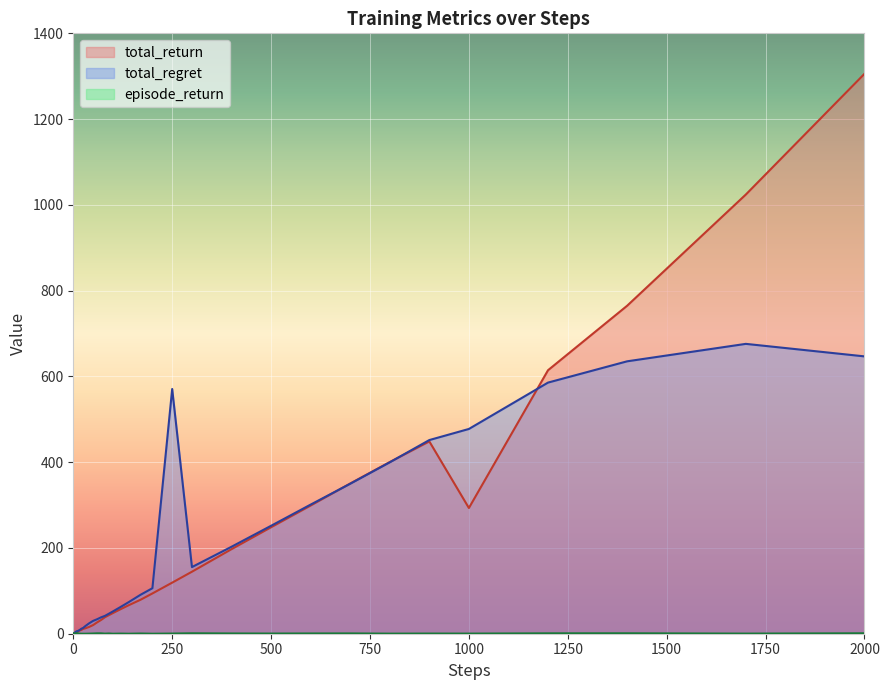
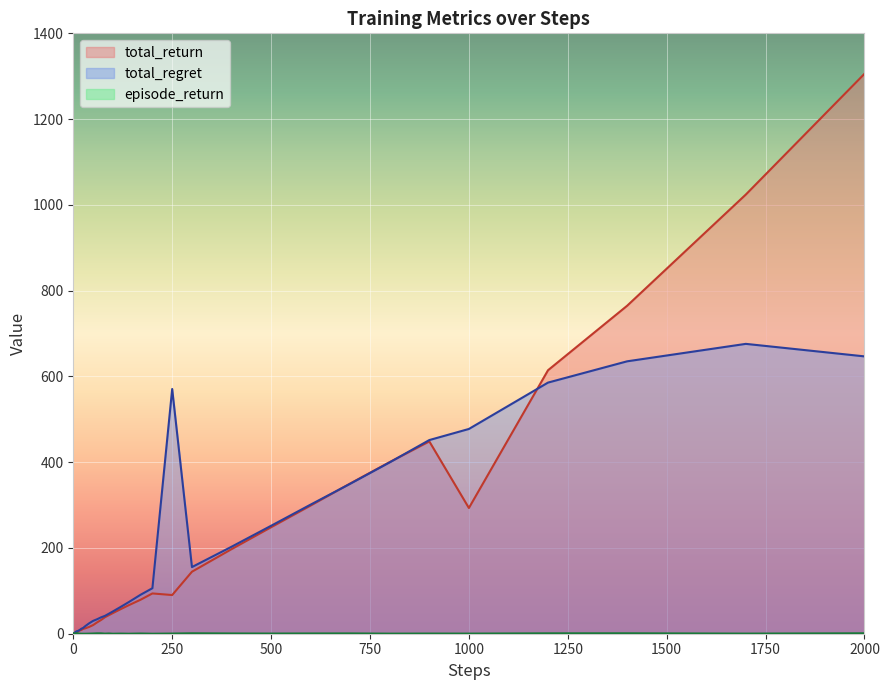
  {
    "total_return": {
-     "250": 120,
+     "250": 90,
      "1000": 290,
      "2000": 1310
    },
    "total_regret": {
      "250": 570,
      "1000": 480,
      "2000": 650
    },
    "episode_return": {
      "250": 0,
      "500": 0,
      "1000": 0,
      "2000": 0
    }
  }
